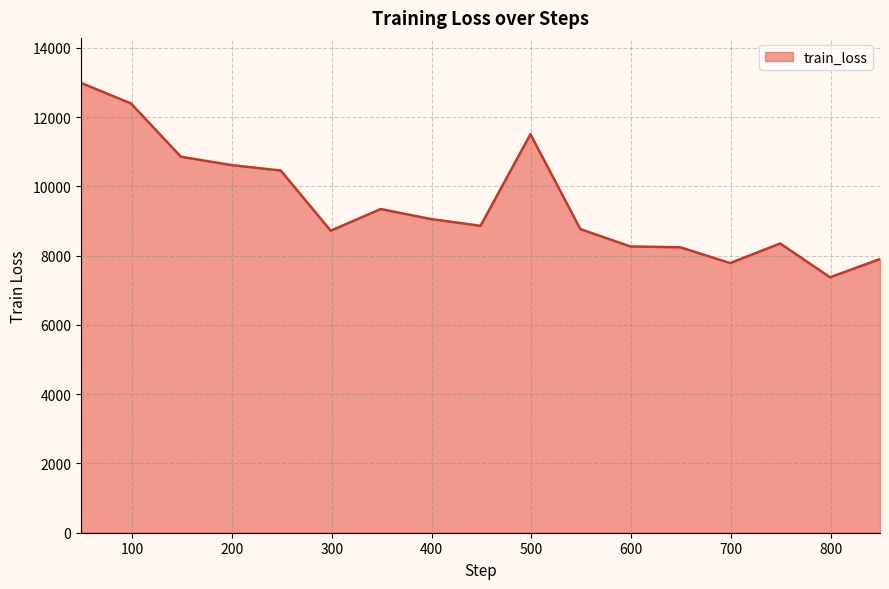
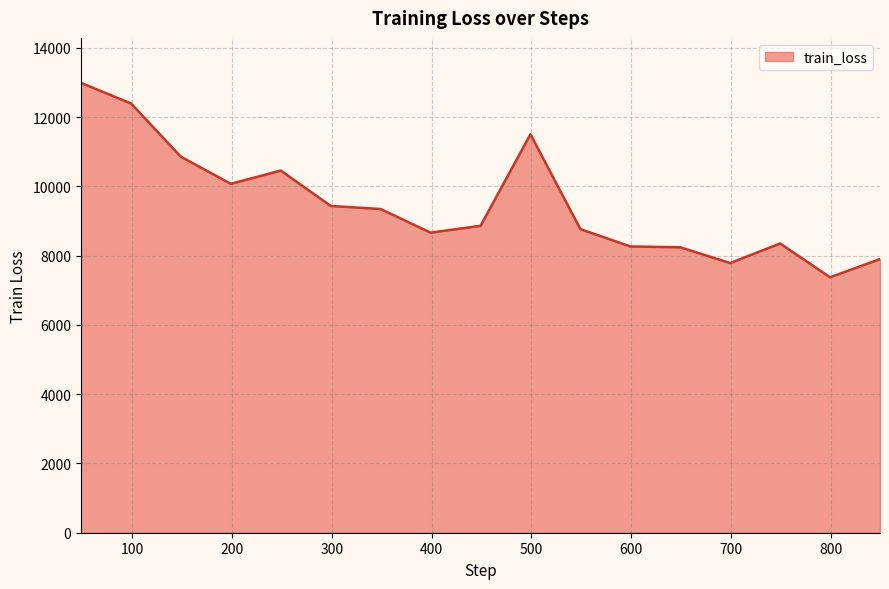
  {
    "100": 12400,
-   "200": 10600,
-   "300": 8700,
-   "400": 9100,
+   "200": 10100,
+   "300": 9400,
+   "400": 8700,
    "500": 11500,
    "600": 8300,
    "700": 7800,
    "800": 7400
  }
